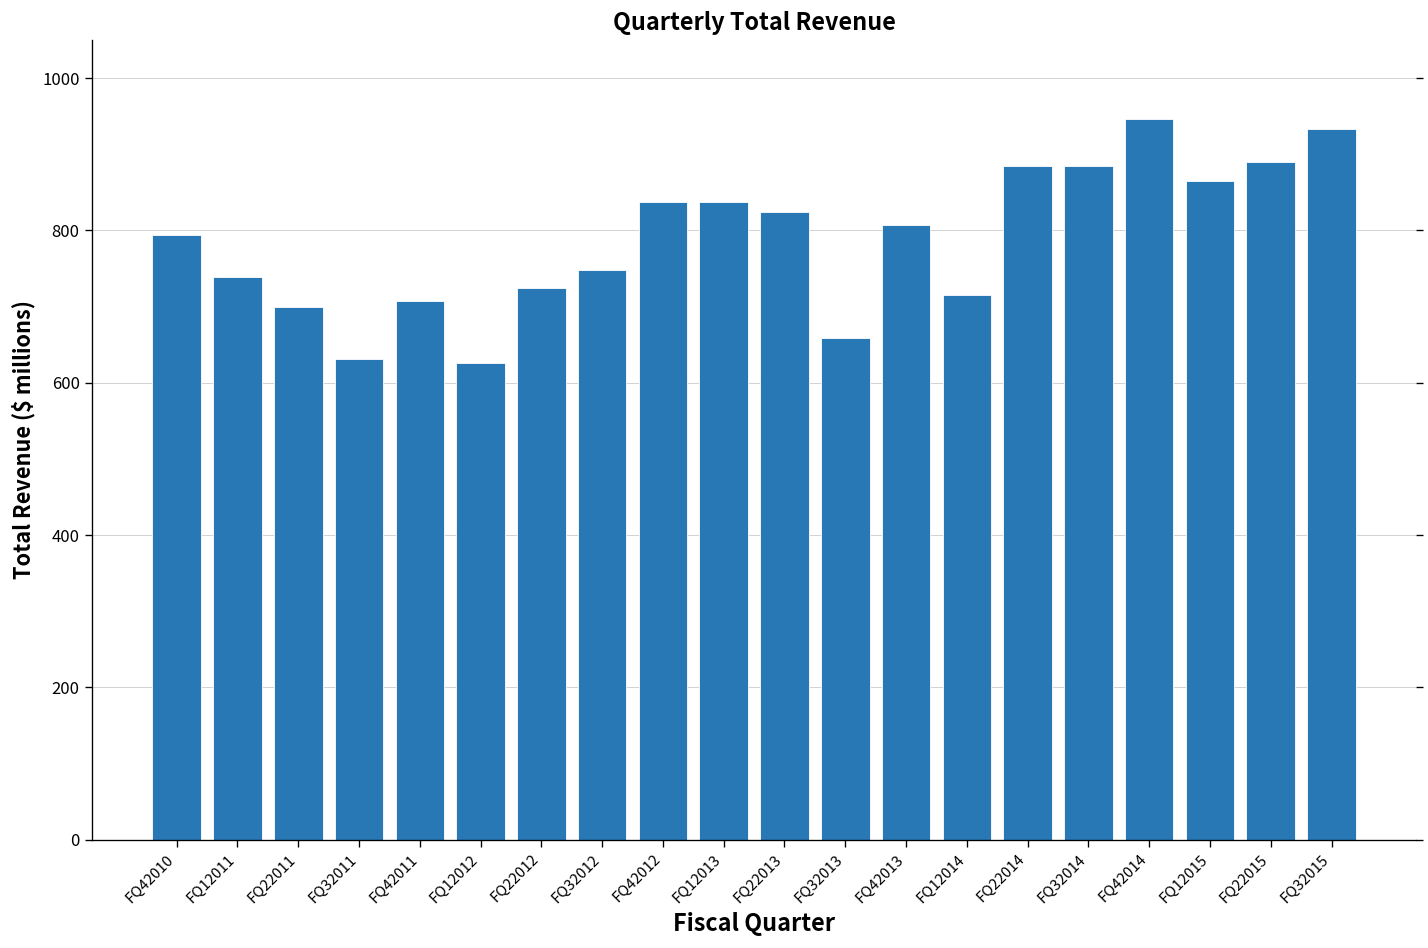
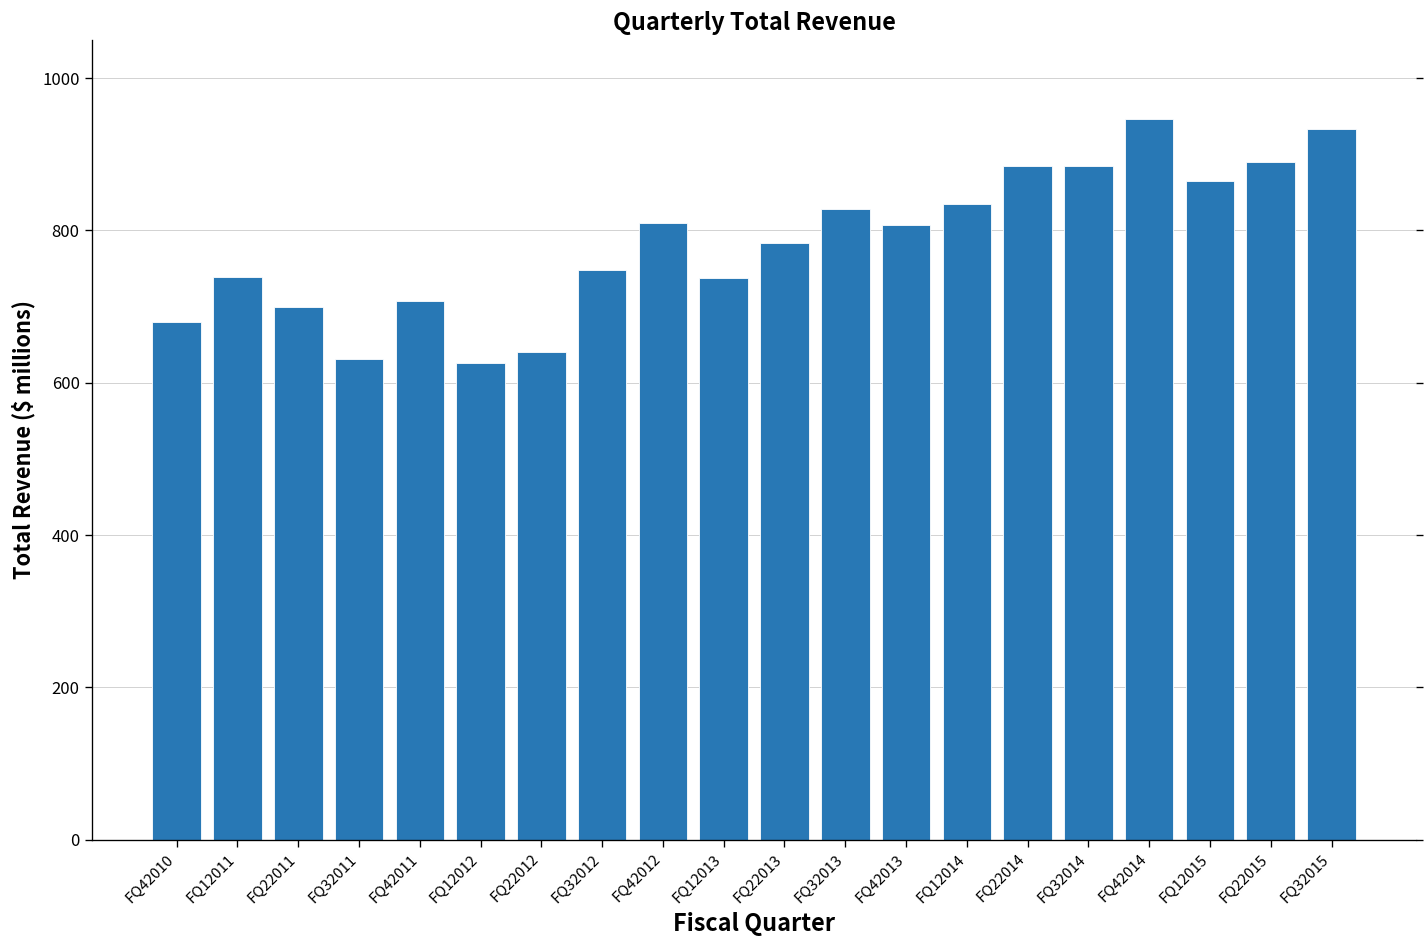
  {
-   "FQ42010": 790,
+   "FQ42010": 680,
    "FQ12011": 740,
    "FQ22011": 700,
    "FQ32011": 630,
    "FQ42011": 710,
    "FQ12012": 630,
-   "FQ22012": 720,
+   "FQ22012": 640,
    "FQ32012": 750,
-   "FQ42012": 840,
-   "FQ12013": 840,
-   "FQ22013": 820,
-   "FQ32013": 660,
+   "FQ42012": 810,
+   "FQ12013": 740,
+   "FQ22013": 780,
+   "FQ32013": 830,
    "FQ42013": 810,
-   "FQ12014": 710,
+   "FQ12014": 830,
    "FQ22014": 890,
    "FQ32014": 880,
    "FQ42014": 950,
    "FQ12015": 870,
    "FQ22015": 890,
    "FQ32015": 930
  }
